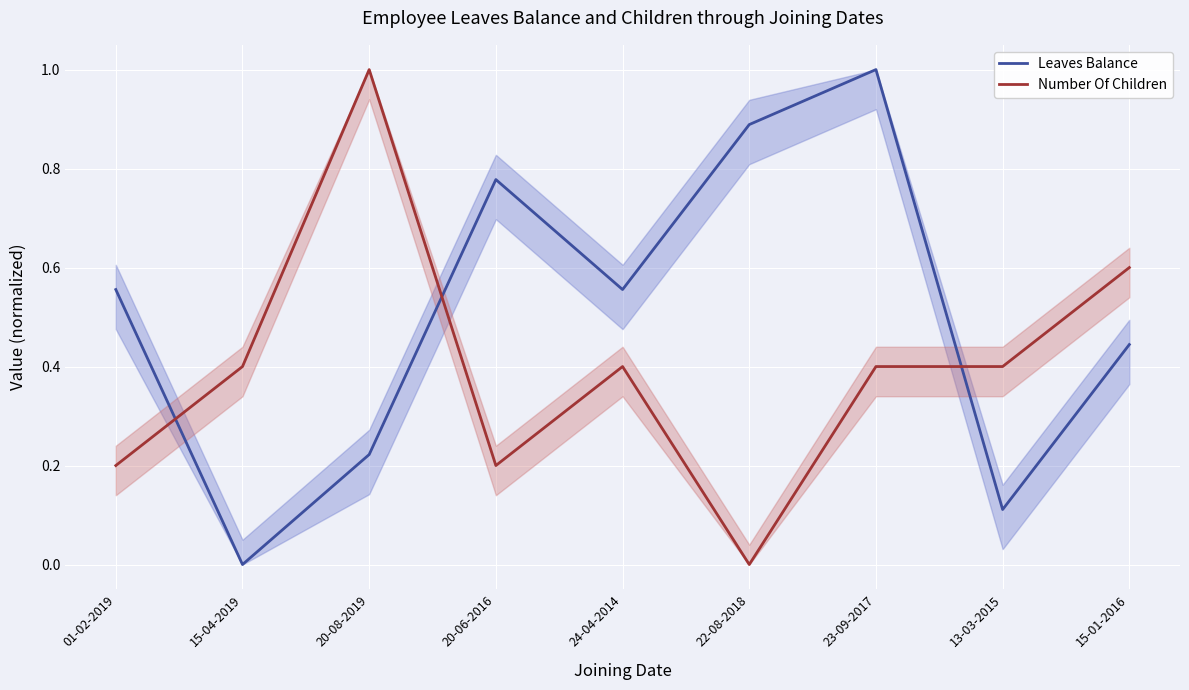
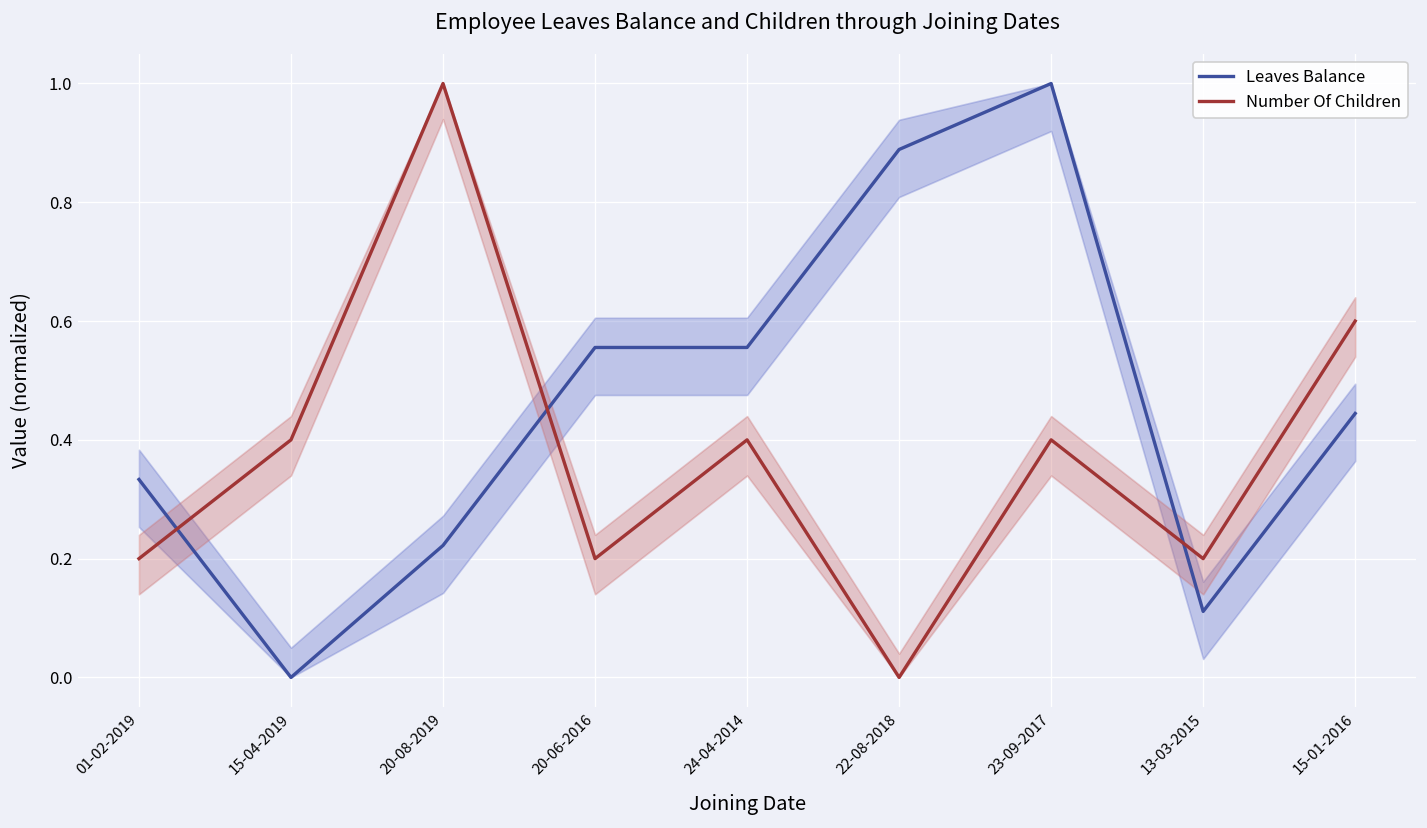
  {
    "Leaves Balance": {
-     "01-02-2019": 0.56,
+     "01-02-2019": 0.33,
      "15-04-2019": 0.00,
      "20-08-2019": 0.22,
-     "20-06-2016": 0.78,
+     "20-06-2016": 0.56,
      "24-04-2014": 0.56,
      "22-08-2018": 0.89,
      "13-03-2015": 0.11,
      "15-01-2016": 0.44
    },
    "Number Of Children": {
      "01-02-2019": 0.20,
      "15-04-2019": 0.40,
      "20-06-2016": 0.20,
      "24-04-2014": 0.40,
      "22-08-2018": 0.00,
      "23-09-2017": 0.40,
-     "13-03-2015": 0.40,
+     "13-03-2015": 0.20,
      "15-01-2016": 0.60
    }
  }
